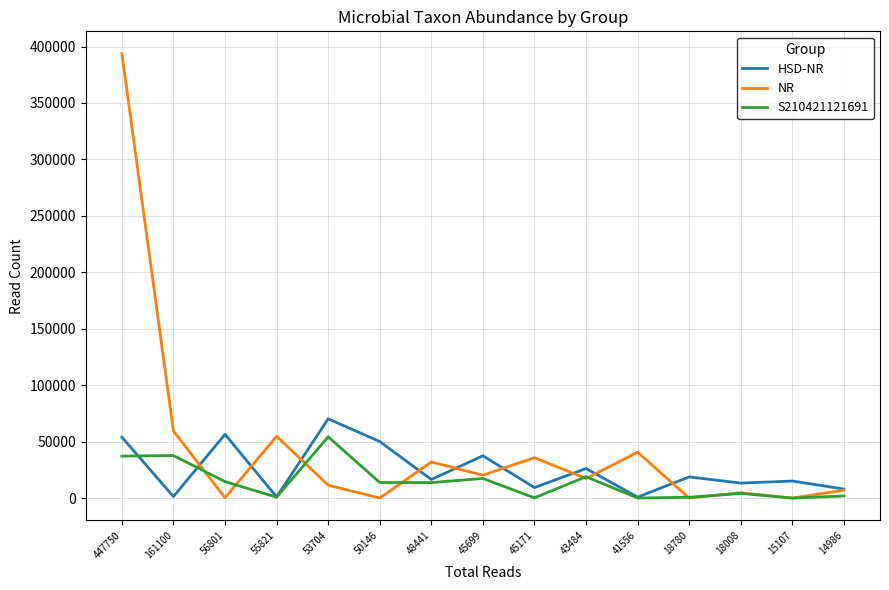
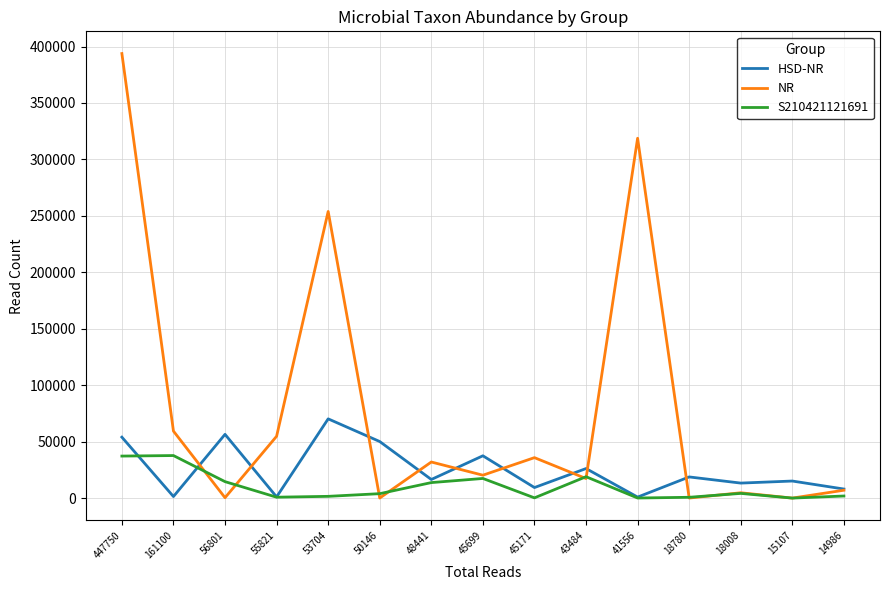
  {
    "HSD-NR": {
      "447750": 54000,
      "161100": 1000,
      "56801": 56000,
      "53704": 70000,
      "50146": 50000,
      "48441": 16000,
      "45699": 37000,
      "45171": 9000,
      "43484": 26000,
      "18780": 19000,
      "18008": 13000,
      "15107": 15000
    },
    "NR": {
      "447750": 394000,
      "161100": 59000,
      "56801": 0,
      "55821": 55000,
-     "53704": 11000,
+     "53704": 254000,
      "50146": 0,
      "48441": 32000,
      "45699": 20000,
      "45171": 36000,
-     "41556": 41000
+     "41556": 319000
    },
    "S210421121691": {
      "447750": 37000,
      "161100": 38000,
      "56801": 15000,
-     "53704": 54000,
-     "50146": 14000,
+     "53704": 2000,
+     "50146": 4000,
      "48441": 14000,
      "45699": 17000,
      "45171": 0,
      "14986": 2000
    }
  }
